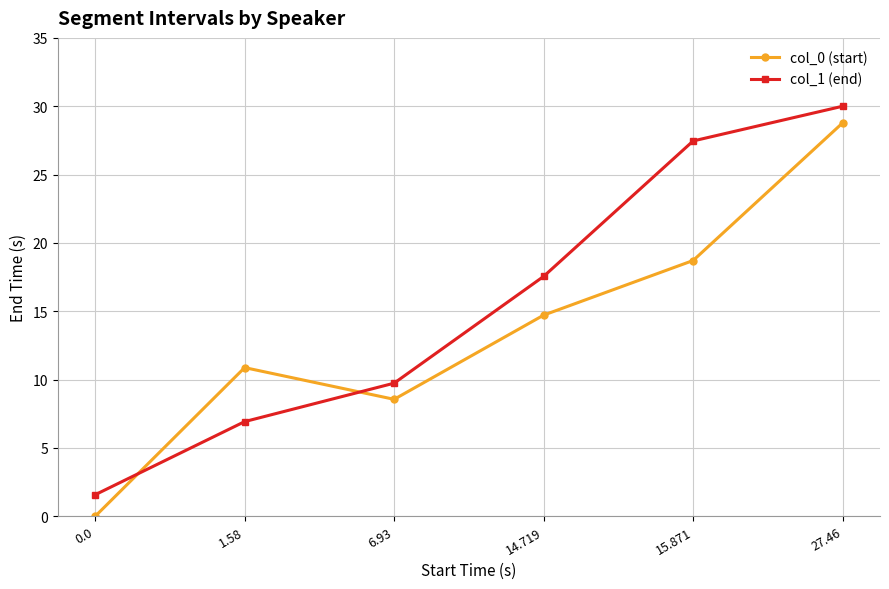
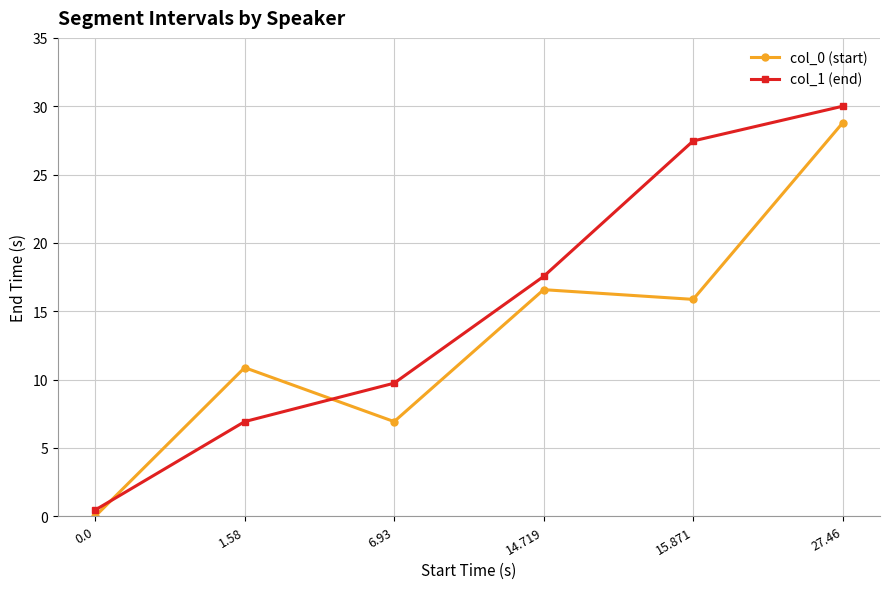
  {
    "col_0 (start)": {
      "0.0": 0.0,
      "1.58": 10.9,
-     "6.93": 8.6,
-     "14.719": 14.7,
-     "15.871": 18.7,
+     "6.93": 6.9,
+     "14.719": 16.6,
+     "15.871": 15.9,
      "27.46": 28.8
    },
    "col_1 (end)": {
-     "0.0": 1.6,
+     "0.0": 0.5,
      "1.58": 6.9,
      "6.93": 9.7,
      "14.719": 17.6,
      "15.871": 27.5,
      "27.46": 30.0
    }
  }
